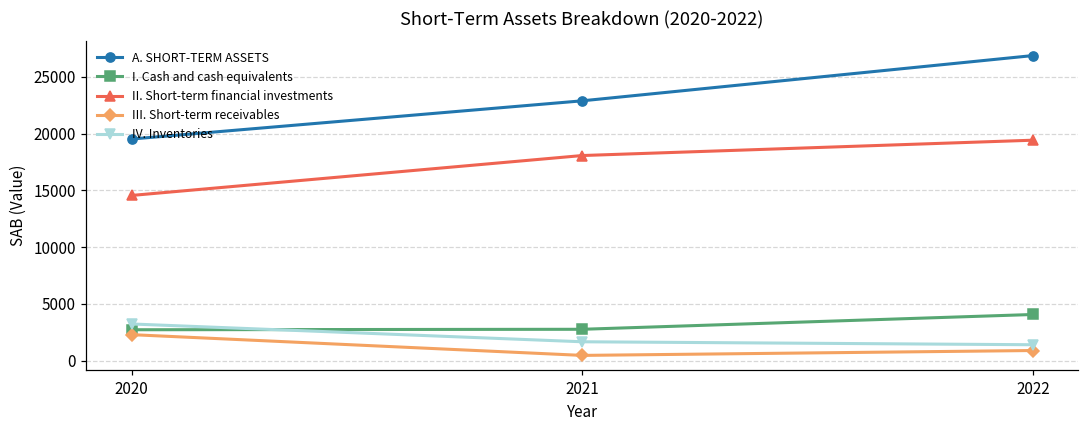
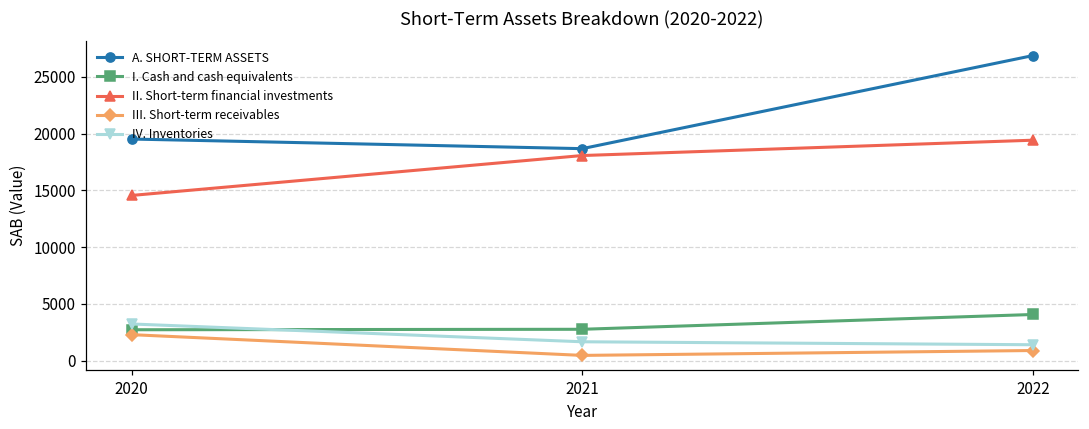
  {
    "A. SHORT-TERM ASSETS": {
      "2020": 19500,
-     "2021": 22900,
+     "2021": 18700,
      "2022": 26900
    },
    "I. Cash and cash equivalents": {
      "2020": 2700,
      "2021": 2800,
      "2022": 4100
    },
    "II. Short-term financial investments": {
      "2020": 14500,
      "2021": 18100,
      "2022": 19400
    },
    "III. Short-term receivables": {
      "2020": 2300,
      "2021": 500,
      "2022": 900
    },
    "IV. Inventories": {
      "2020": 3200,
      "2021": 1700,
      "2022": 1400
    }
  }
